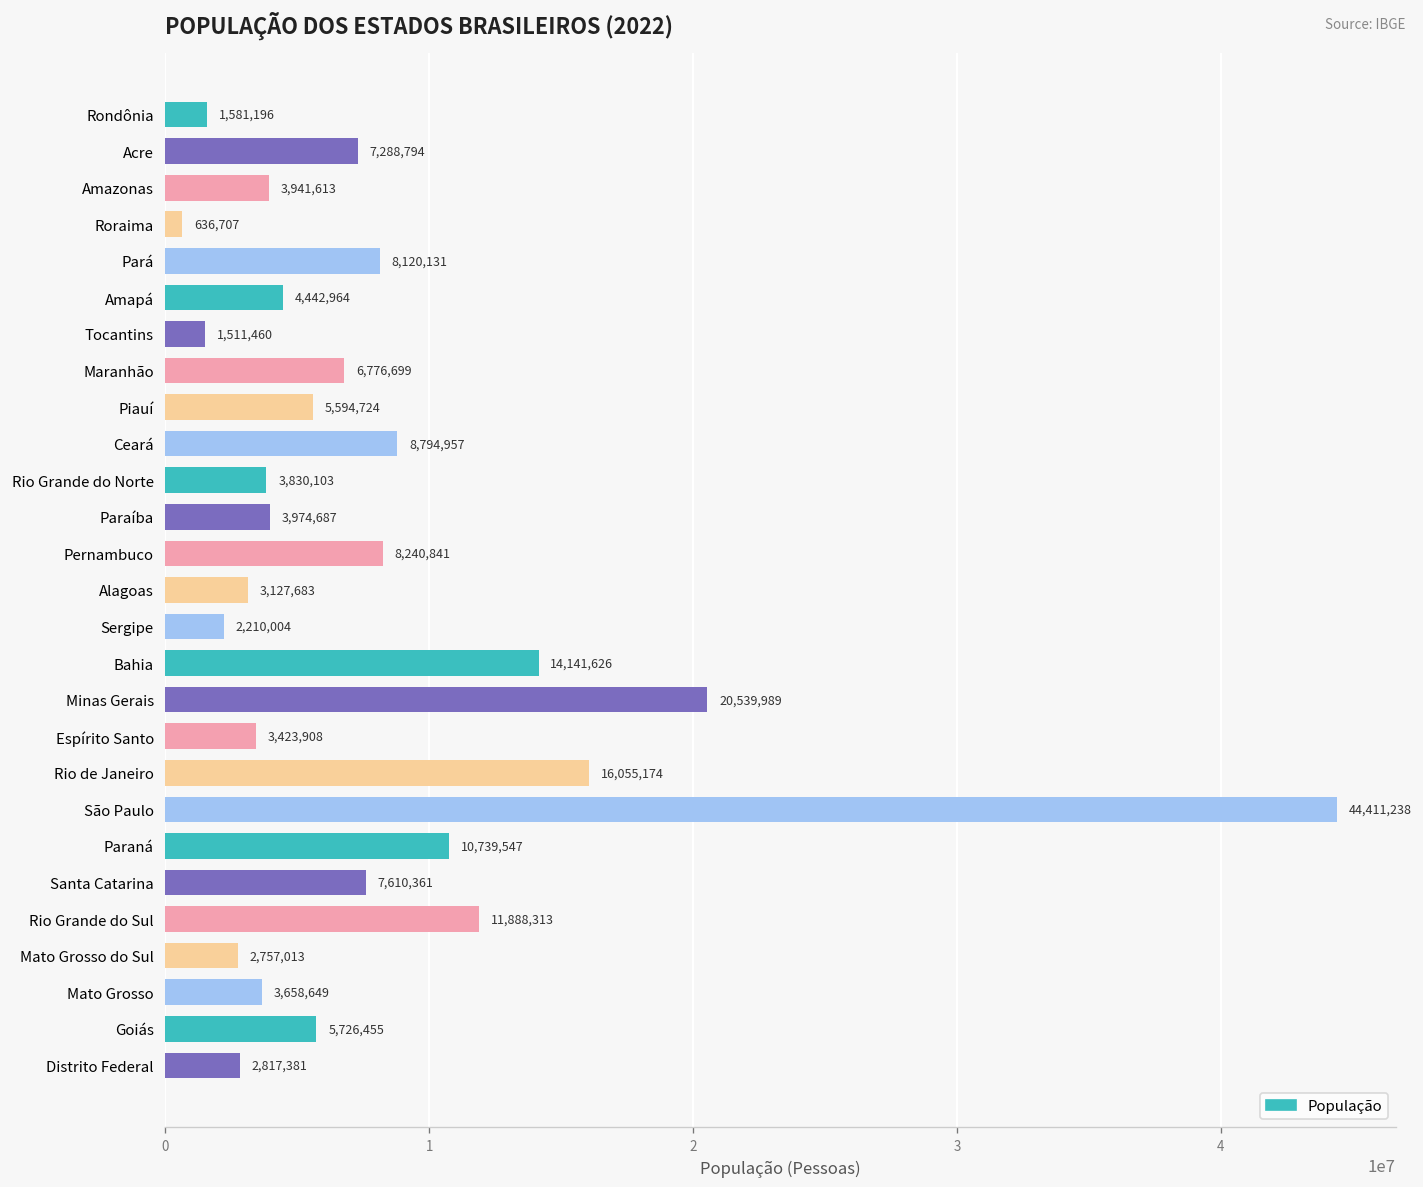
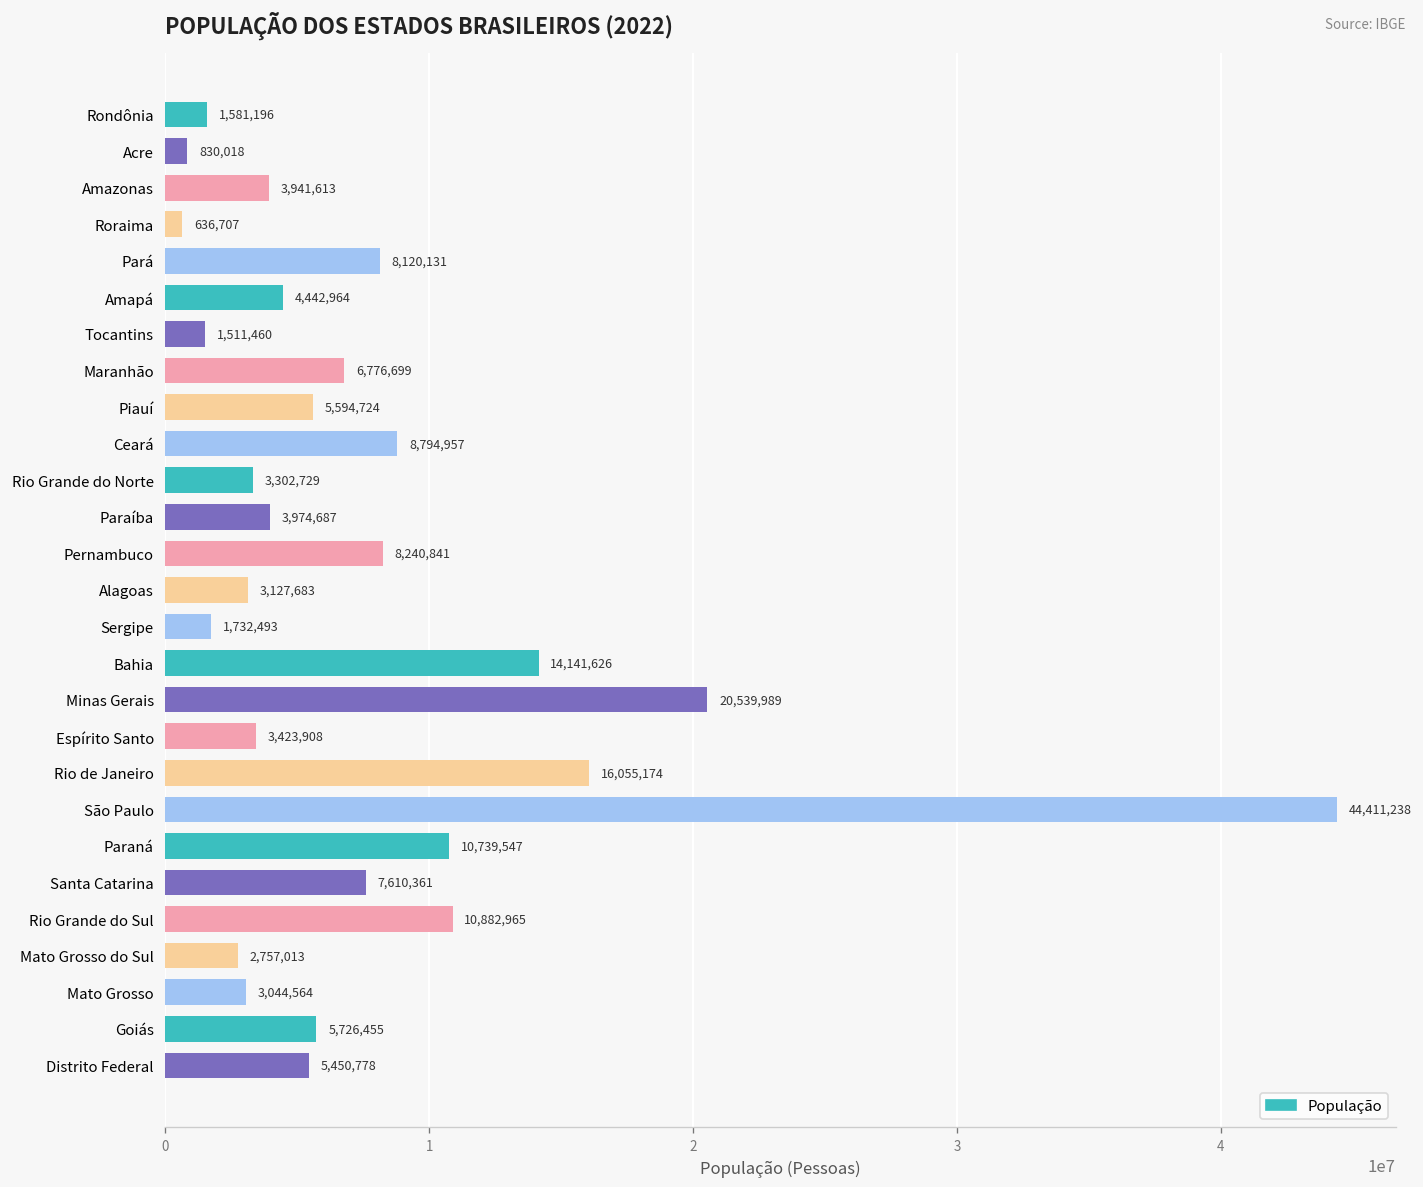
  {
    "Rondônia": "1,581,196",
-   "Acre": "7,288,794",
+   "Acre": "830,018",
    "Amazonas": "3,941,613",
    "Roraima": "636,707",
    "Pará": "8,120,131",
    "Amapá": "4,442,964",
    "Tocantins": "1,511,460",
    "Maranhão": "6,776,699",
    "Piauí": "5,594,724",
    "Ceará": "8,794,957",
-   "Rio Grande do Norte": "3,830,103",
+   "Rio Grande do Norte": "3,302,729",
    "Paraíba": "3,974,687",
    "Pernambuco": "8,240,841",
    "Alagoas": "3,127,683",
-   "Sergipe": "2,210,004",
+   "Sergipe": "1,732,493",
    "Bahia": "14,141,626",
    "Minas Gerais": "20,539,989",
    "Espírito Santo": "3,423,908",
    "Rio de Janeiro": "16,055,174",
    "São Paulo": "44,411,238",
    "Paraná": "10,739,547",
    "Santa Catarina": "7,610,361",
-   "Rio Grande do Sul": "11,888,313",
+   "Rio Grande do Sul": "10,882,965",
    "Mato Grosso do Sul": "2,757,013",
-   "Mato Grosso": "3,658,649",
+   "Mato Grosso": "3,044,564",
    "Goiás": "5,726,455",
-   "Distrito Federal": "2,817,381"
+   "Distrito Federal": "5,450,778"
  }
